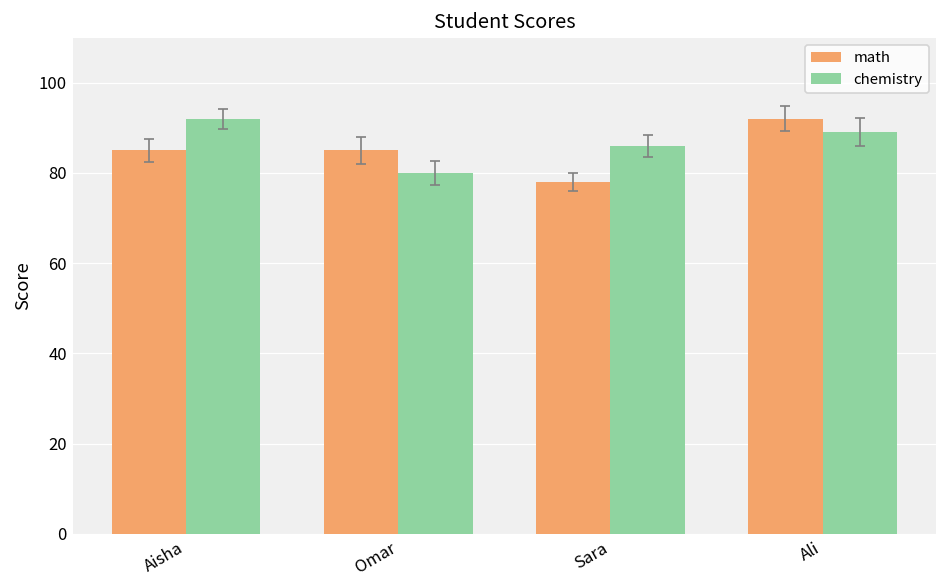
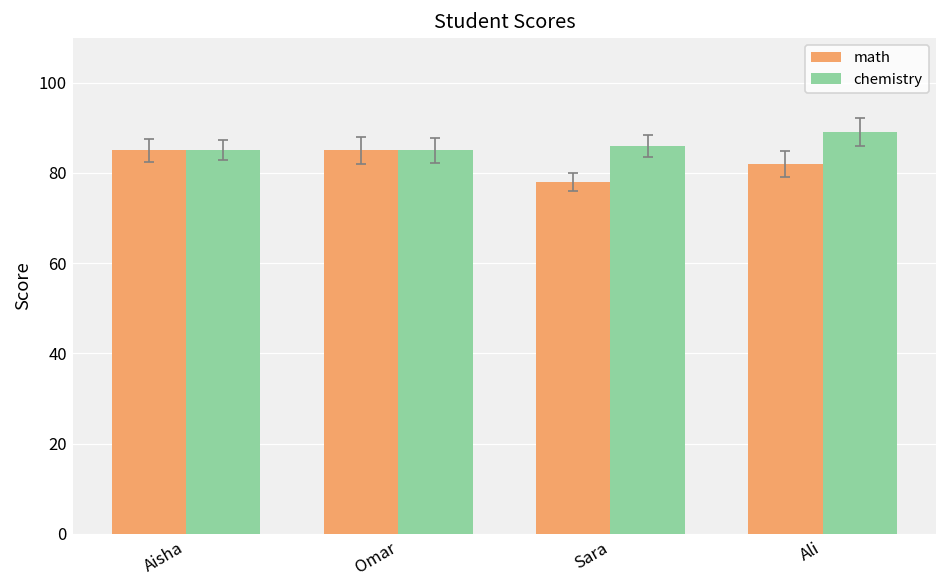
  {
    "math": {
      "Aisha": 85,
      "Omar": 85,
      "Sara": 78,
-     "Ali": 92
+     "Ali": 82
    },
    "chemistry": {
-     "Aisha": 92,
-     "Omar": 80,
+     "Aisha": 85,
+     "Omar": 85,
      "Sara": 86,
      "Ali": 89
    }
  }
